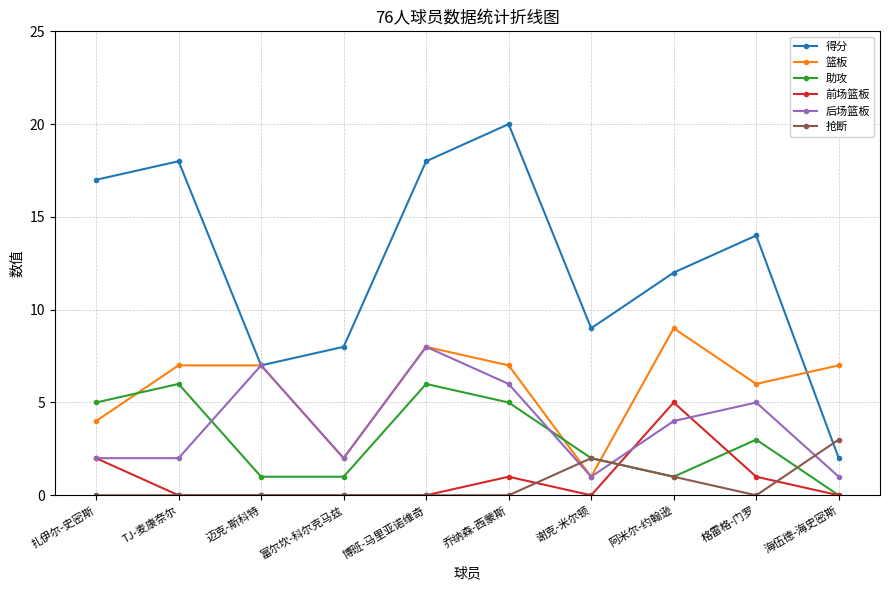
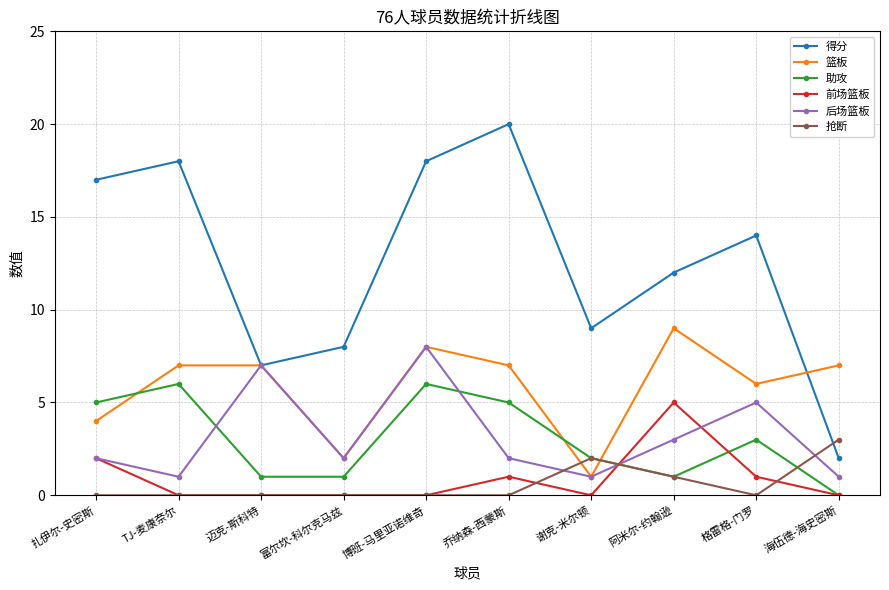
  {
    "得分": {
      "扎伊尔-史密斯": 17,
      "TJ-麦康奈尔": 18,
      "富尔坎-科尔克马兹": 8,
      "博班-马里亚诺维奇": 18,
      "乔纳森-西蒙斯": 20,
      "谢克-米尔顿": 9,
      "阿米尔-约翰逊": 12,
      "格雷格-门罗": 14,
      "海伍德-海史密斯": 2
    },
    "篮板": {
      "扎伊尔-史密斯": 4,
      "TJ-麦康奈尔": 7,
      "乔纳森-西蒙斯": 7,
      "阿米尔-约翰逊": 9,
      "格雷格-门罗": 6,
      "海伍德-海史密斯": 7
    },
    "助攻": {
      "扎伊尔-史密斯": 5,
      "TJ-麦康奈尔": 6,
      "迈克-斯科特": 1,
      "富尔坎-科尔克马兹": 1,
      "博班-马里亚诺维奇": 6,
      "乔纳森-西蒙斯": 5,
      "格雷格-门罗": 3
    },
    "前场篮板": {
      "乔纳森-西蒙斯": 1,
      "谢克-米尔顿": 0,
      "阿米尔-约翰逊": 5,
      "格雷格-门罗": 1
    },
    "后场篮板": {
-     "TJ-麦康奈尔": 2,
-     "乔纳森-西蒙斯": 6,
-     "阿米尔-约翰逊": 4,
+     "TJ-麦康奈尔": 1,
+     "乔纳森-西蒙斯": 2,
+     "阿米尔-约翰逊": 3,
      "格雷格-门罗": 5,
      "海伍德-海史密斯": 1
    },
    "抢断": {
      "扎伊尔-史密斯": 0,
      "乔纳森-西蒙斯": 0,
      "格雷格-门罗": 0,
      "海伍德-海史密斯": 3
    }
  }
